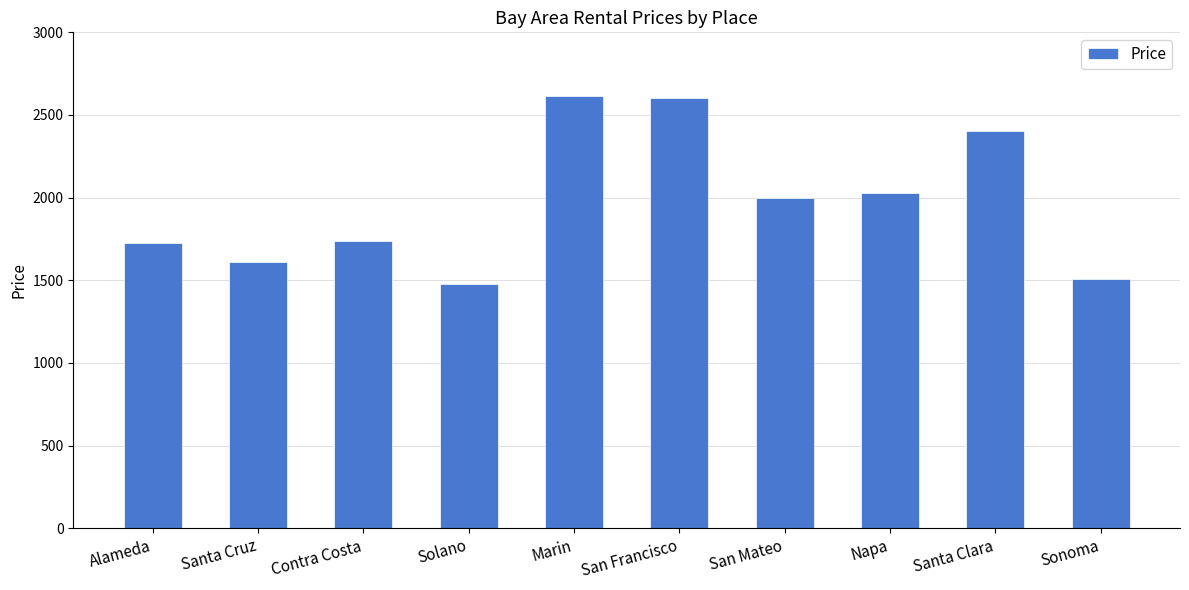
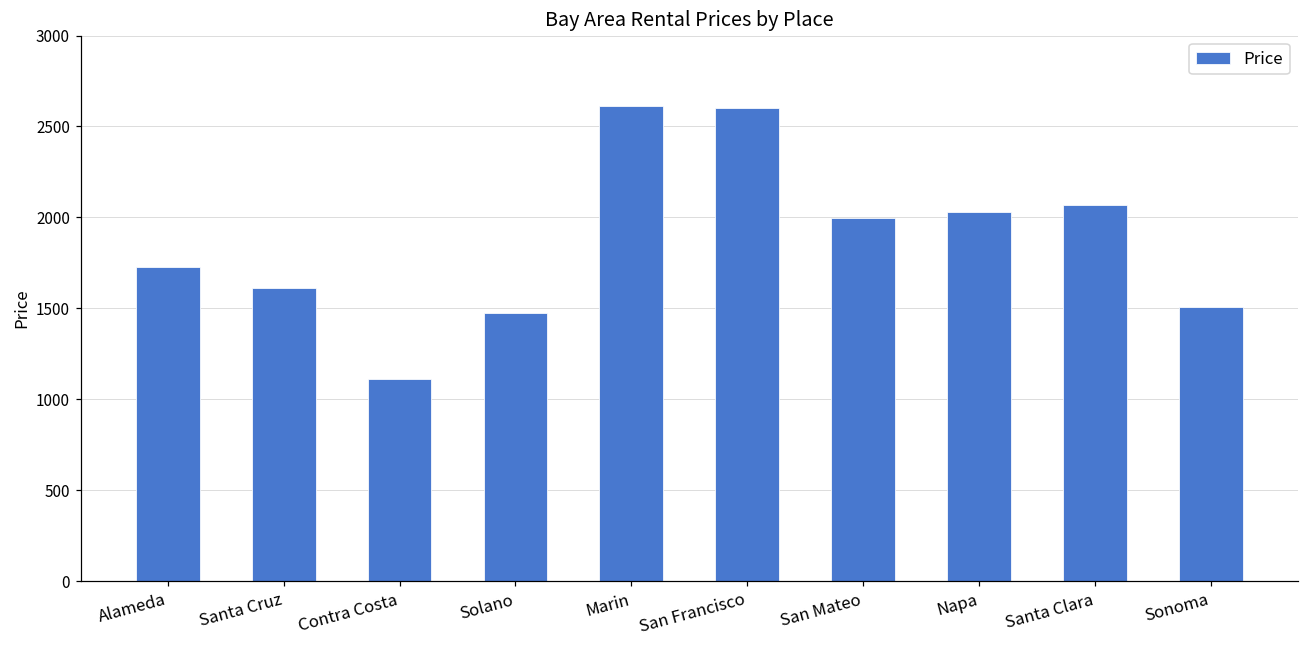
  {
    "Alameda": 1730,
    "Santa Cruz": 1610,
-   "Contra Costa": 1740,
+   "Contra Costa": 1110,
    "Solano": 1480,
    "Marin": 2610,
    "San Francisco": 2600,
    "San Mateo": 2000,
    "Napa": 2030,
-   "Santa Clara": 2410,
+   "Santa Clara": 2070,
    "Sonoma": 1510
  }
